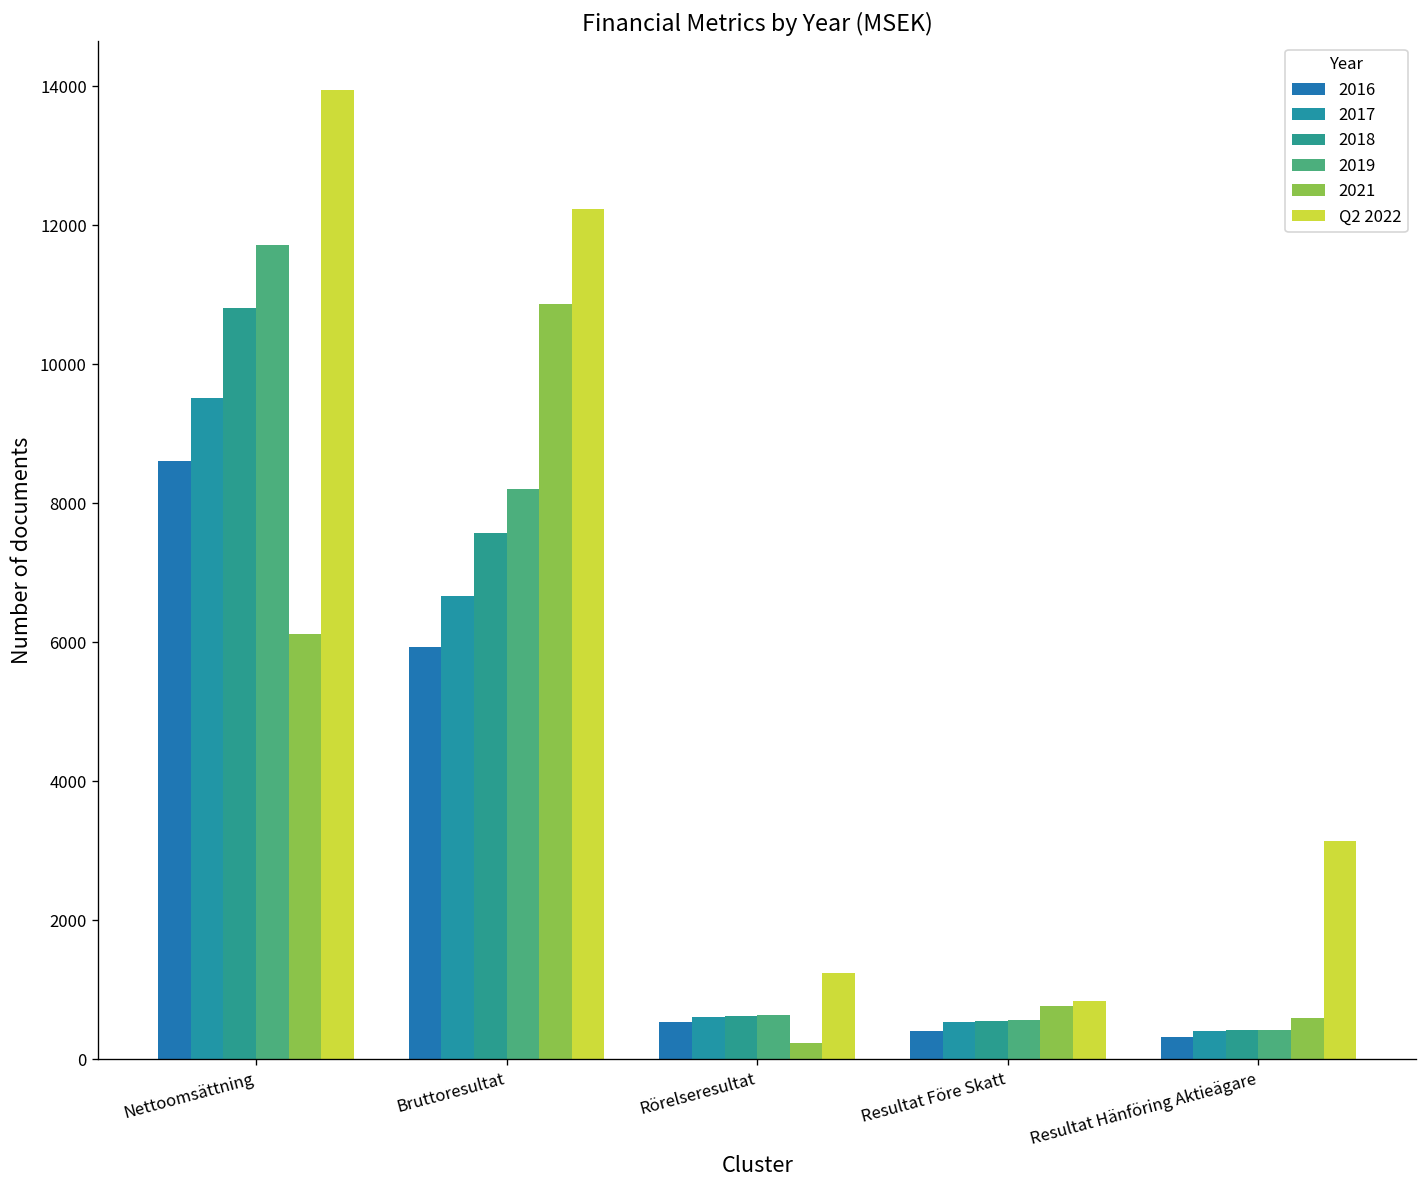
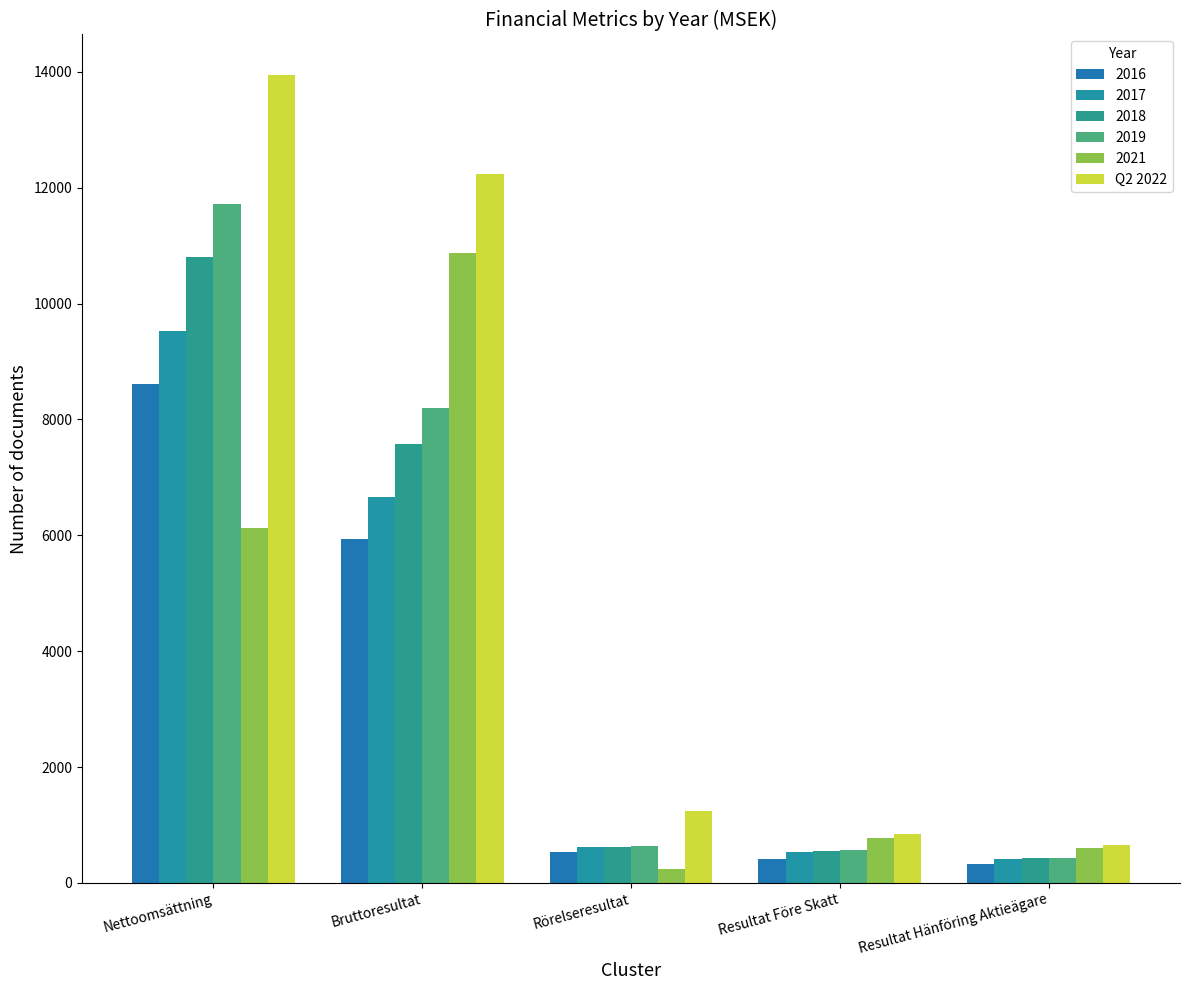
  {
    "2021": {
      "Nettoomsättning": 6100,
      "Bruttoresultat": 10900,
      "Rörelseresultat": 200,
      "Resultat Före Skatt": 800,
      "Resultat Hänföring Aktieägare": 600
    },
    "Q2 2022": {
      "Nettoomsättning": 13900,
      "Bruttoresultat": 12200,
      "Rörelseresultat": 1200,
      "Resultat Före Skatt": 800,
-     "Resultat Hänföring Aktieägare": 3100
+     "Resultat Hänföring Aktieägare": 700
    }
  }
